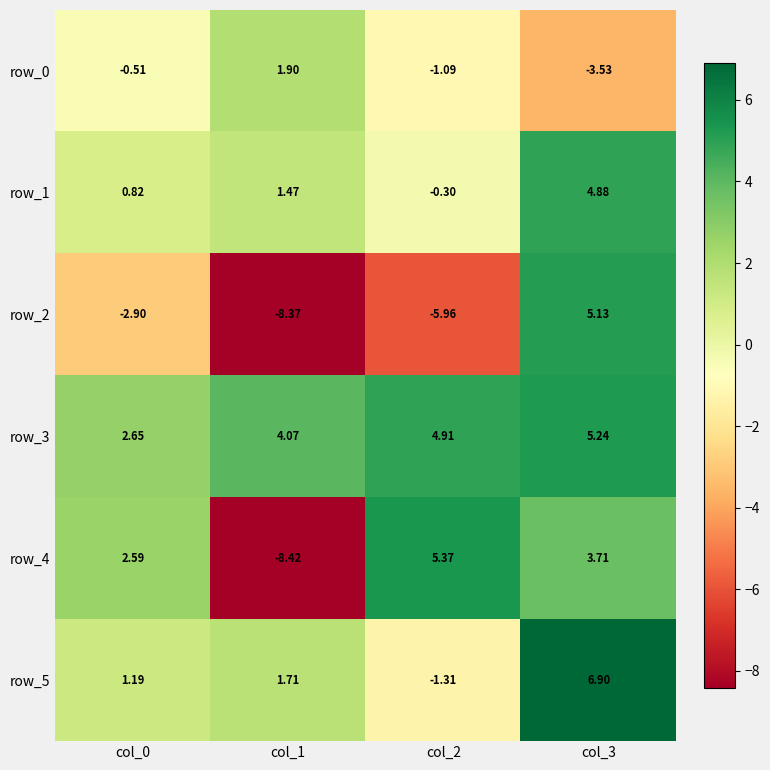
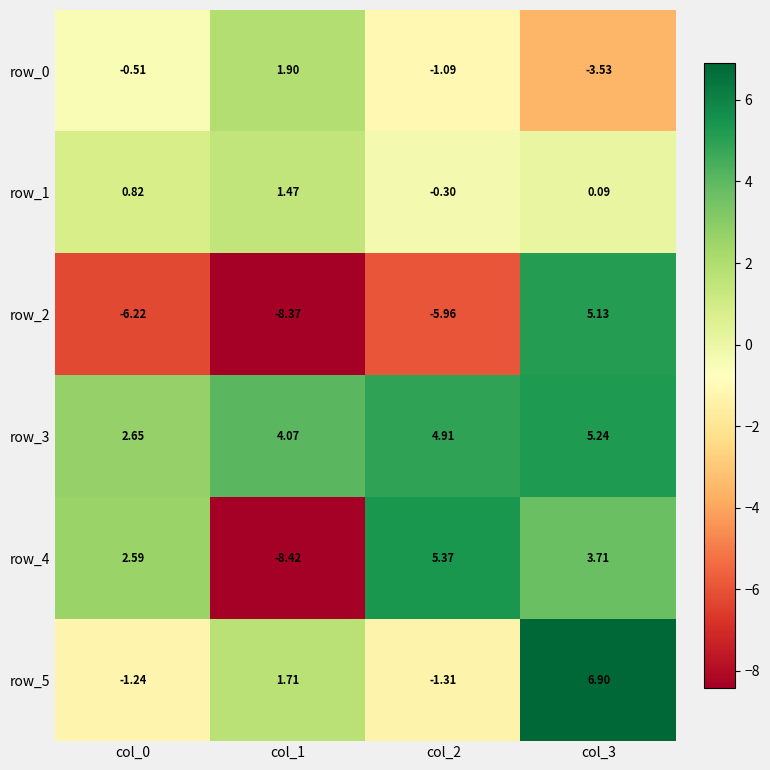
  {
    "row_0": {
      "col_0": -0.51,
      "col_1": 1.90,
      "col_2": -1.09,
      "col_3": -3.53
    },
    "row_1": {
      "col_0": 0.82,
      "col_1": 1.47,
      "col_2": -0.30,
-     "col_3": 4.88
+     "col_3": 0.09
    },
    "row_2": {
-     "col_0": -2.90,
+     "col_0": -6.22,
      "col_1": -8.37,
      "col_2": -5.96,
      "col_3": 5.13
    },
    "row_3": {
      "col_0": 2.65,
      "col_1": 4.07,
      "col_2": 4.91,
      "col_3": 5.24
    },
    "row_4": {
      "col_0": 2.59,
      "col_1": -8.42,
      "col_2": 5.37,
      "col_3": 3.71
    },
    "row_5": {
-     "col_0": 1.19,
+     "col_0": -1.24,
      "col_1": 1.71,
      "col_2": -1.31,
      "col_3": 6.90
    }
  }
